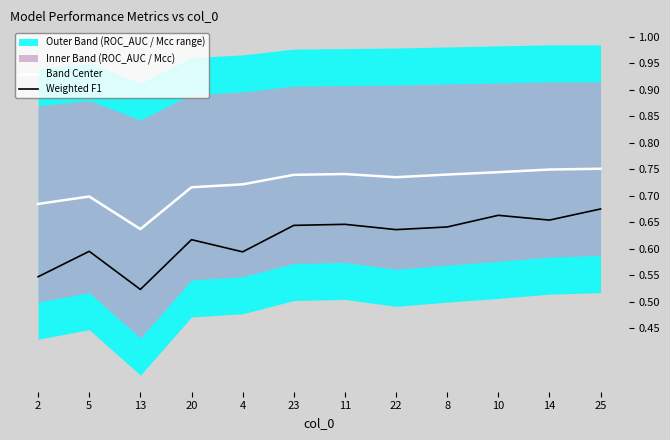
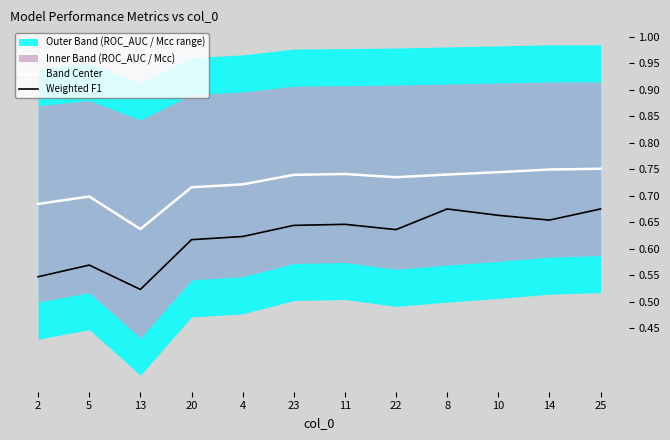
  {
    "Band Center": {
      "2": 0.68,
      "5": 0.70,
      "13": 0.64,
      "20": 0.72,
      "4": 0.72,
      "23": 0.74,
      "11": 0.74,
      "22": 0.74,
      "8": 0.74,
      "10": 0.74,
      "14": 0.75,
      "25": 0.75
    },
    "Weighted F1": {
      "2": 0.55,
-     "5": 0.60,
+     "5": 0.57,
      "13": 0.52,
      "20": 0.62,
-     "4": 0.59,
+     "4": 0.62,
      "23": 0.64,
      "11": 0.65,
      "22": 0.64,
-     "8": 0.64,
+     "8": 0.68,
      "10": 0.66,
      "14": 0.65,
      "25": 0.68
    }
  }
